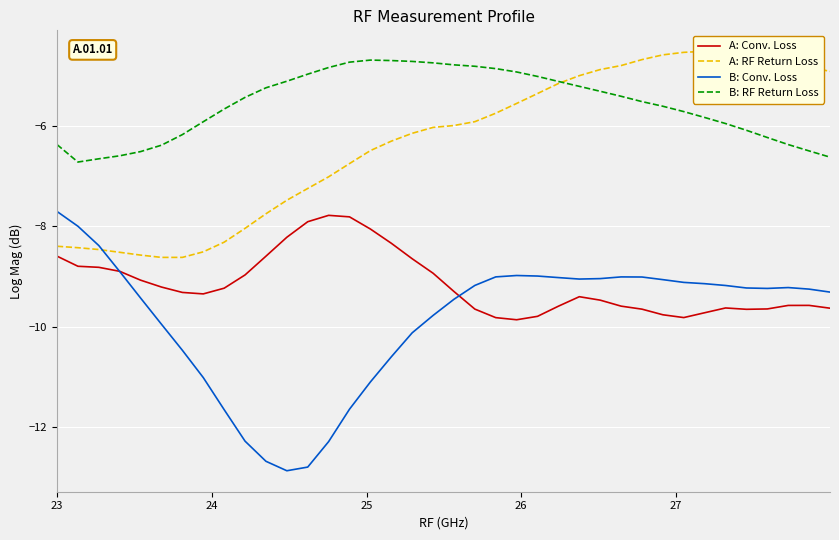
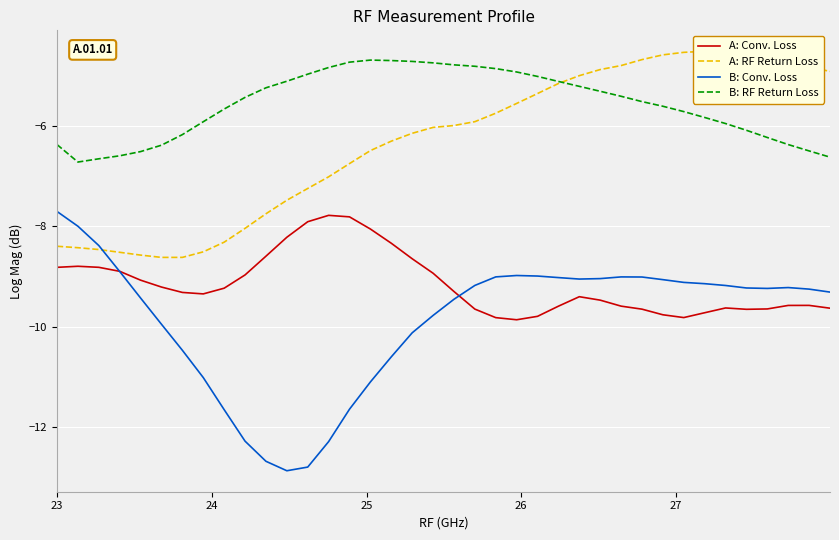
  {
    "A: Conv. Loss": {
-     "23": -8.6
+     "23": -8.8
    },
    "A: RF Return Loss": {
      "23": -8.4
    },
    "B: Conv. Loss": {
      "23": -7.7
    },
    "B: RF Return Loss": {
      "23": -6.4
    }
  }
